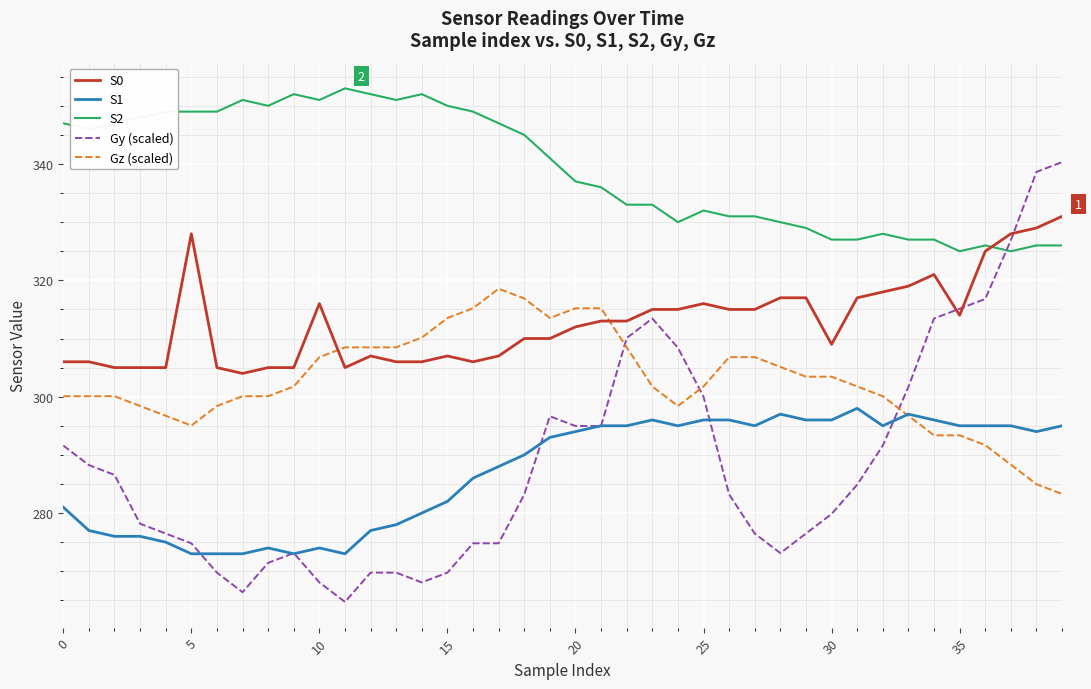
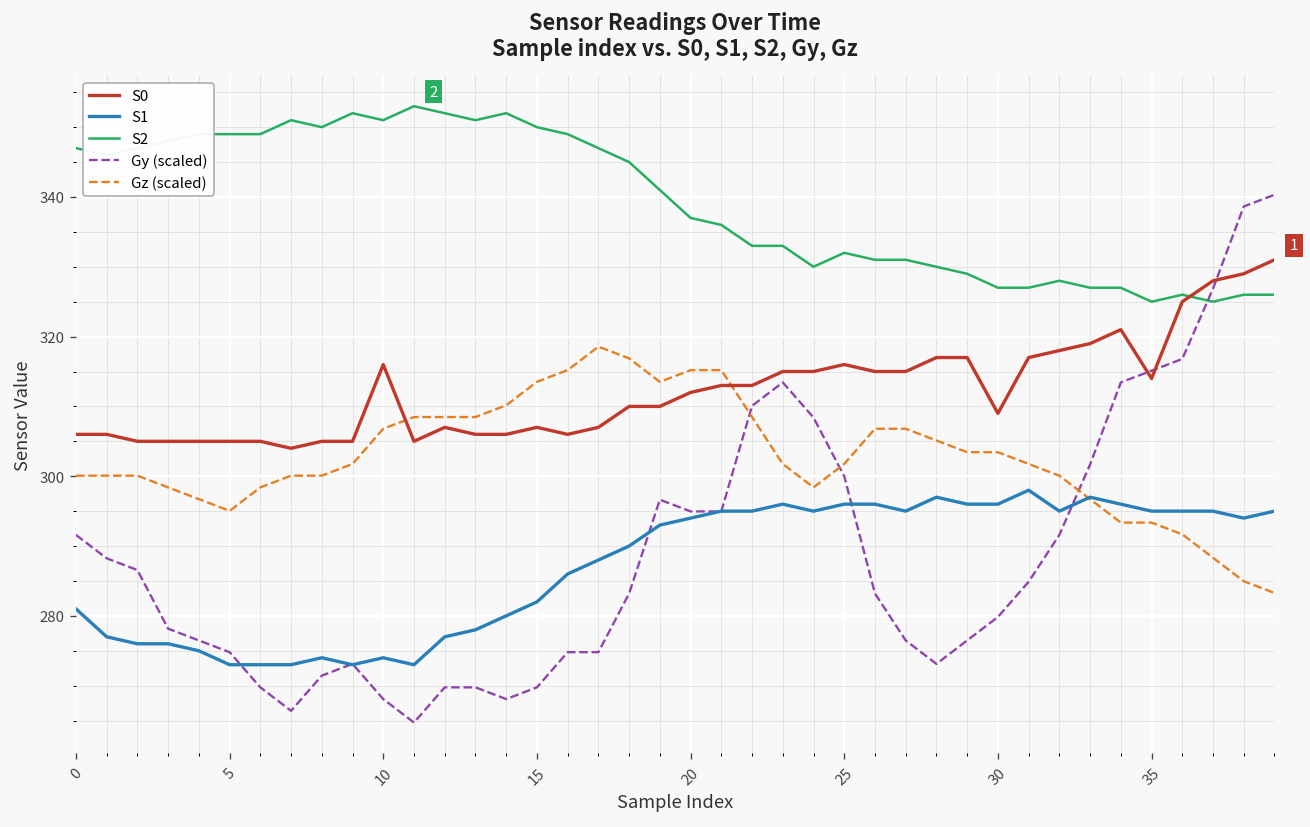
  {
    "S0": {
      "0": 306,
-     "5": 328,
+     "5": 305,
      "10": 316,
      "15": 307,
      "20": 312,
      "25": 316,
      "30": 309,
      "35": 314
    },
    "S1": {
      "0": 281,
      "5": 273,
      "10": 274,
      "15": 282,
      "20": 294,
      "25": 296,
      "30": 296,
      "35": 295
    },
    "S2": {
      "0": 347,
      "5": 349,
      "10": 351,
      "15": 350,
      "20": 337,
      "25": 332,
      "30": 327,
      "35": 325
    },
    "Gy (scaled)": {
      "0": 292,
      "5": 275,
      "10": 268,
      "15": 270,
      "20": 295,
      "25": 300,
      "30": 280,
      "35": 315
    },
    "Gz (scaled)": {
      "0": 300,
      "5": 295,
      "10": 307,
      "15": 314,
      "20": 315,
      "25": 302,
      "30": 303,
      "35": 293
    }
  }
